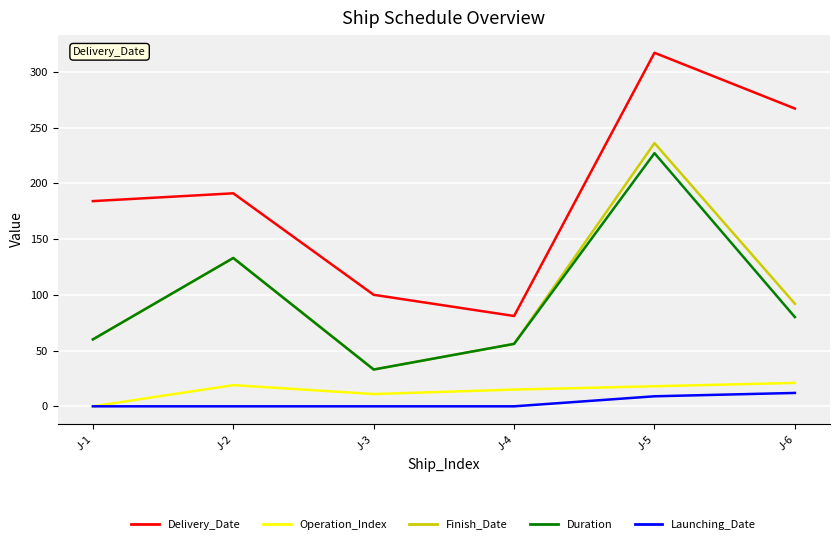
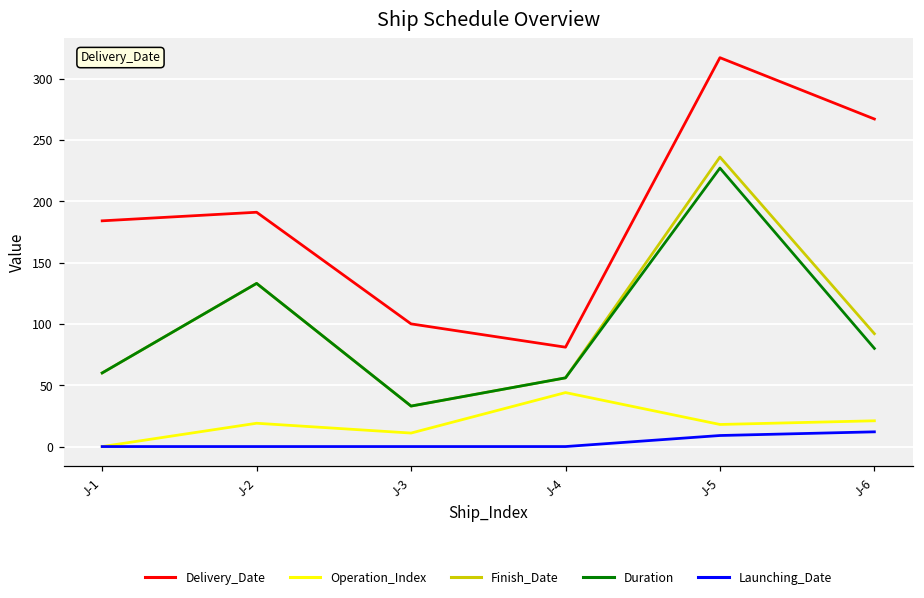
  {
    "Delivery_Date": {
      "J-1": 184,
      "J-2": 191,
      "J-3": 100,
      "J-4": 81,
      "J-5": 317,
      "J-6": 267
    },
    "Operation_Index": {
      "J-2": 19,
      "J-3": 11,
-     "J-4": 15,
+     "J-4": 44,
      "J-5": 18,
      "J-6": 21
    },
    "Finish_Date": {
      "J-5": 236,
      "J-6": 92
    },
    "Duration": {
      "J-5": 227,
      "J-6": 80
    },
    "Launching_Date": {
      "J-2": 0,
      "J-3": 0,
      "J-4": 0,
      "J-5": 9,
      "J-6": 12
    }
  }
